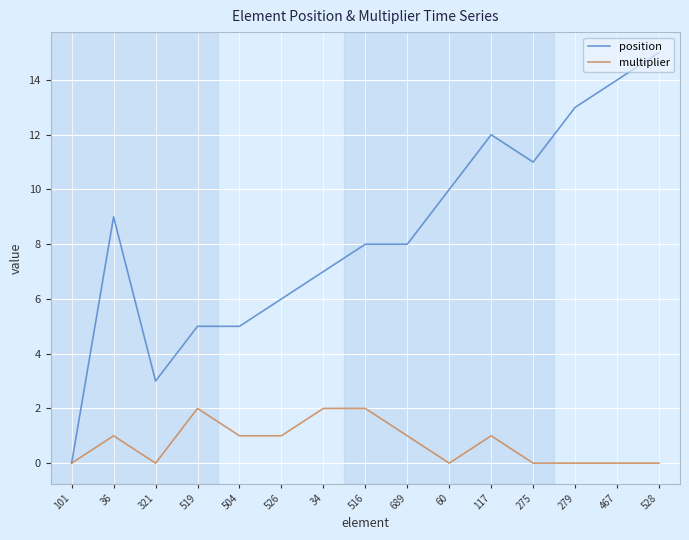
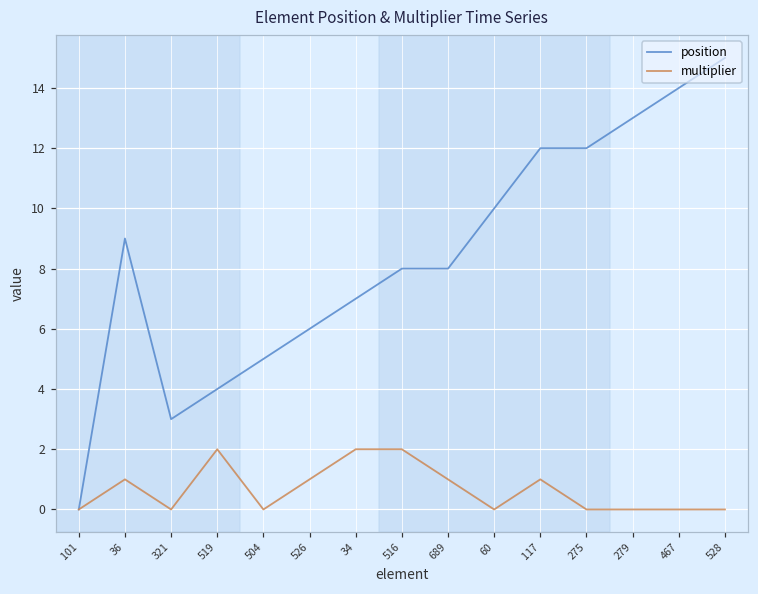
  {
    "position": {
      "36": 9,
      "321": 3,
-     "519": 5,
+     "519": 4,
      "504": 5,
      "526": 6,
      "34": 7,
      "516": 8,
      "689": 8,
      "60": 10,
      "117": 12,
-     "275": 11,
+     "275": 12,
      "279": 13,
      "467": 14
    },
    "multiplier": {
      "36": 1,
      "321": 0,
      "519": 2,
-     "504": 1,
+     "504": 0,
      "526": 1,
      "34": 2,
      "516": 2,
      "689": 1,
      "60": 0,
      "117": 1,
      "275": 0,
      "279": 0,
      "467": 0,
      "528": 0
    }
  }
